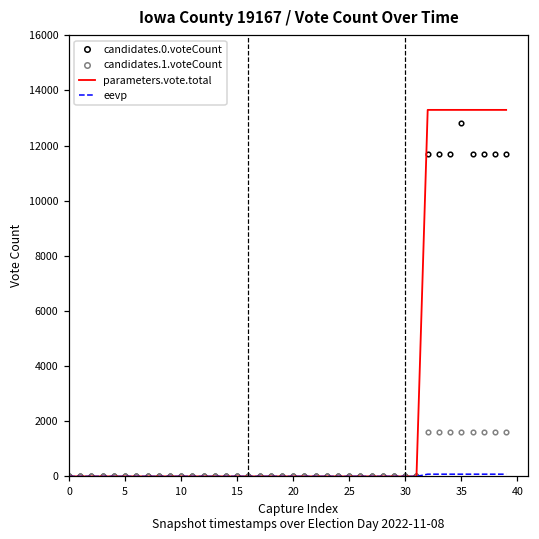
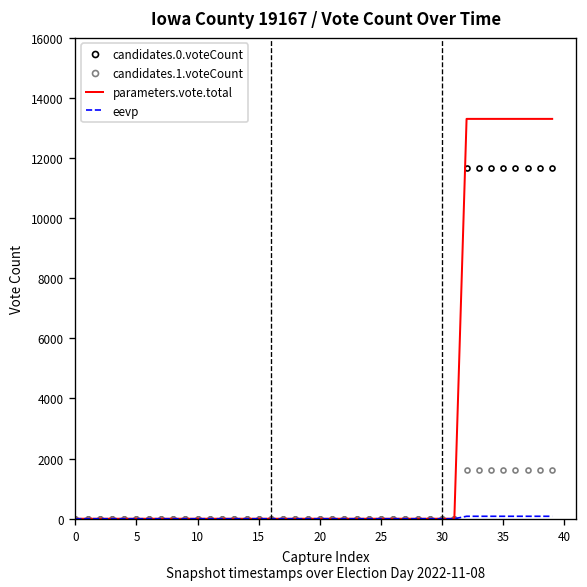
  {
    "candidates.0.voteCount": {
-     "35": 12800
+     "35": 11700
    },
    "candidates.1.voteCount": {
      "35": 1600
    },
    "parameters.vote.total": {
      "35": 13300
    },
    "eevp": {
      "35": 100
    }
  }
